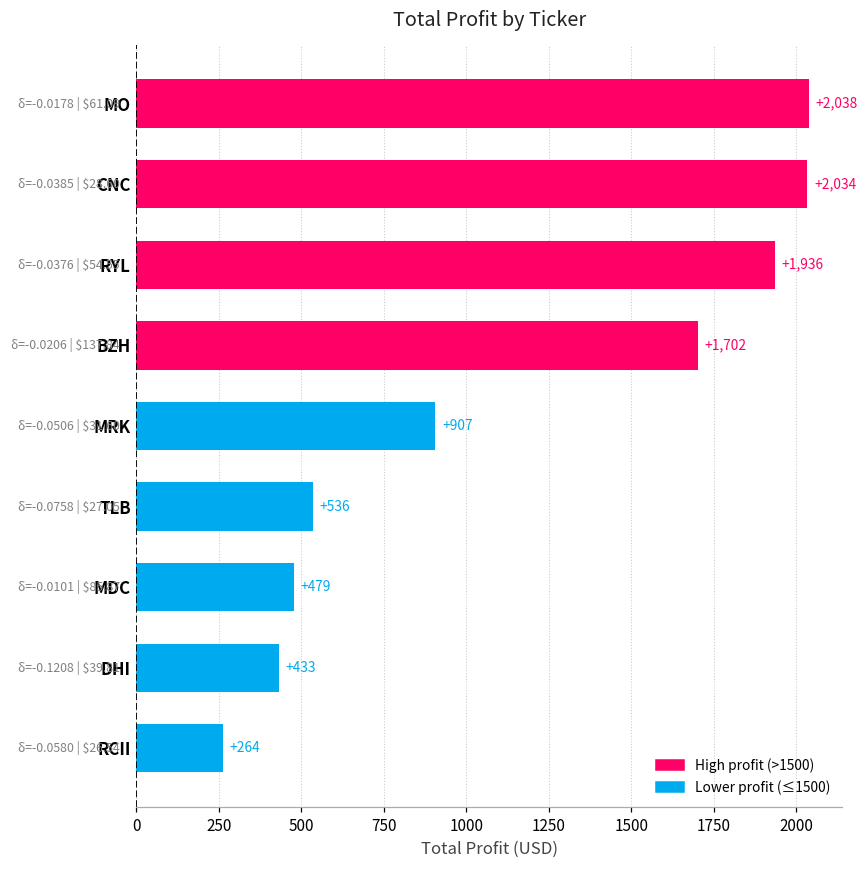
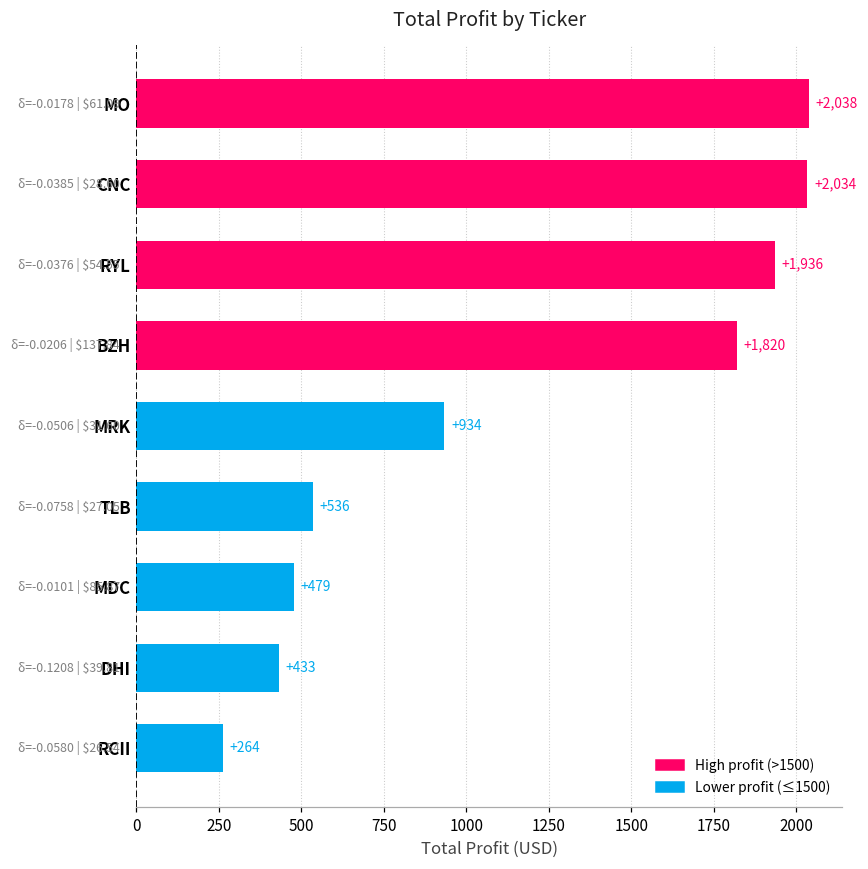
  {
    "MO": "+2,038",
    "CNC": "+2,034",
    "RYL": "+1,936",
-   "BZH": "+1,702",
-   "MRK": "+907",
+   "BZH": "+1,820",
+   "MRK": "+934",
    "TLB": "+536",
    "MDC": "+479",
    "DHI": "+433",
    "RCII": "+264"
  }
